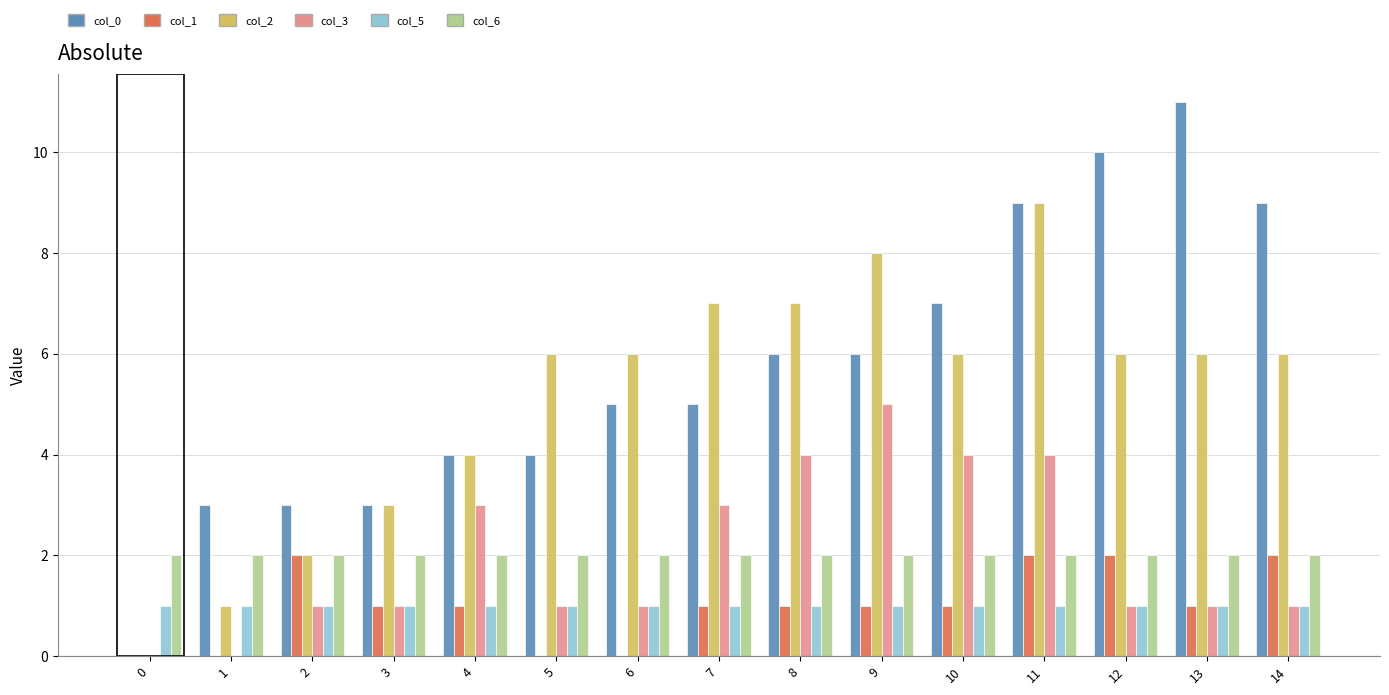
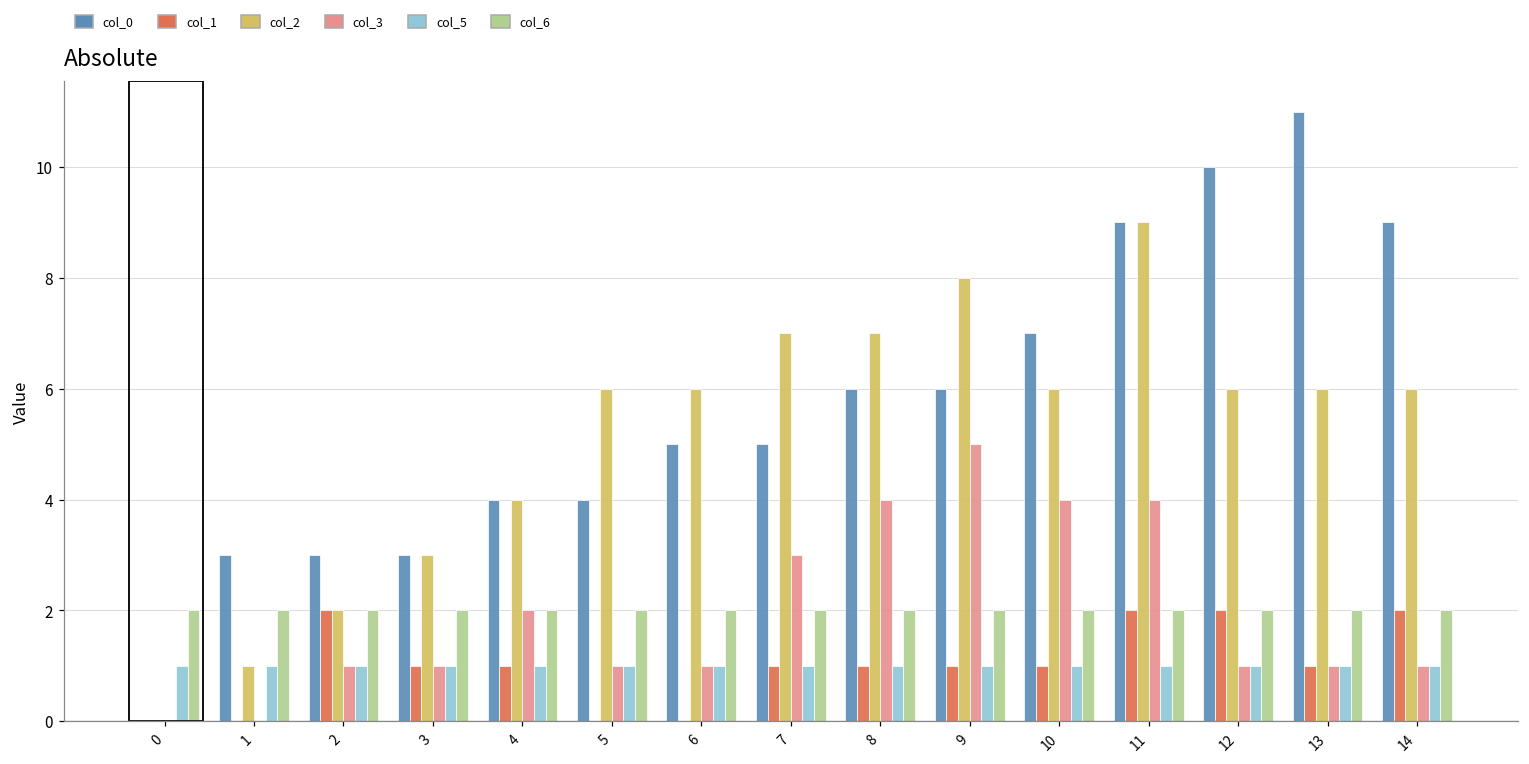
  {
    "col_0": {
      "0": 0,
      "1": 3,
      "2": 3,
      "3": 3,
      "4": 4,
      "5": 4,
      "6": 5,
      "7": 5,
      "8": 6,
      "9": 6,
      "10": 7,
      "11": 9,
      "12": 10,
      "13": 11,
      "14": 9
    },
    "col_1": {
      "0": 0,
      "1": 0,
      "2": 2,
      "3": 1,
      "4": 1,
      "5": 0,
      "6": 0,
      "7": 1,
      "8": 1,
      "9": 1,
      "10": 1,
      "11": 2,
      "12": 2,
      "13": 1,
      "14": 2
    },
    "col_2": {
      "0": 0,
      "1": 1,
      "2": 2,
      "3": 3,
      "4": 4,
      "5": 6,
      "6": 6,
      "7": 7,
      "8": 7,
      "9": 8,
      "10": 6,
      "11": 9,
      "12": 6,
      "13": 6,
      "14": 6
    },
    "col_3": {
      "0": 0,
      "1": 0,
      "2": 1,
      "3": 1,
-     "4": 3,
+     "4": 2,
      "5": 1,
      "6": 1,
      "7": 3,
      "8": 4,
      "9": 5,
      "10": 4,
      "11": 4,
      "12": 1,
      "13": 1,
      "14": 1
    },
    "col_5": {
      "0": 1,
      "1": 1,
      "2": 1,
      "3": 1,
      "4": 1,
      "5": 1,
      "6": 1,
      "7": 1,
      "8": 1,
      "9": 1,
      "10": 1,
      "11": 1,
      "12": 1,
      "13": 1,
      "14": 1
    },
    "col_6": {
      "0": 2,
      "1": 2,
      "2": 2,
      "3": 2,
      "4": 2,
      "5": 2,
      "6": 2,
      "7": 2,
      "8": 2,
      "9": 2,
      "10": 2,
      "11": 2,
      "12": 2,
      "13": 2,
      "14": 2
    }
  }
